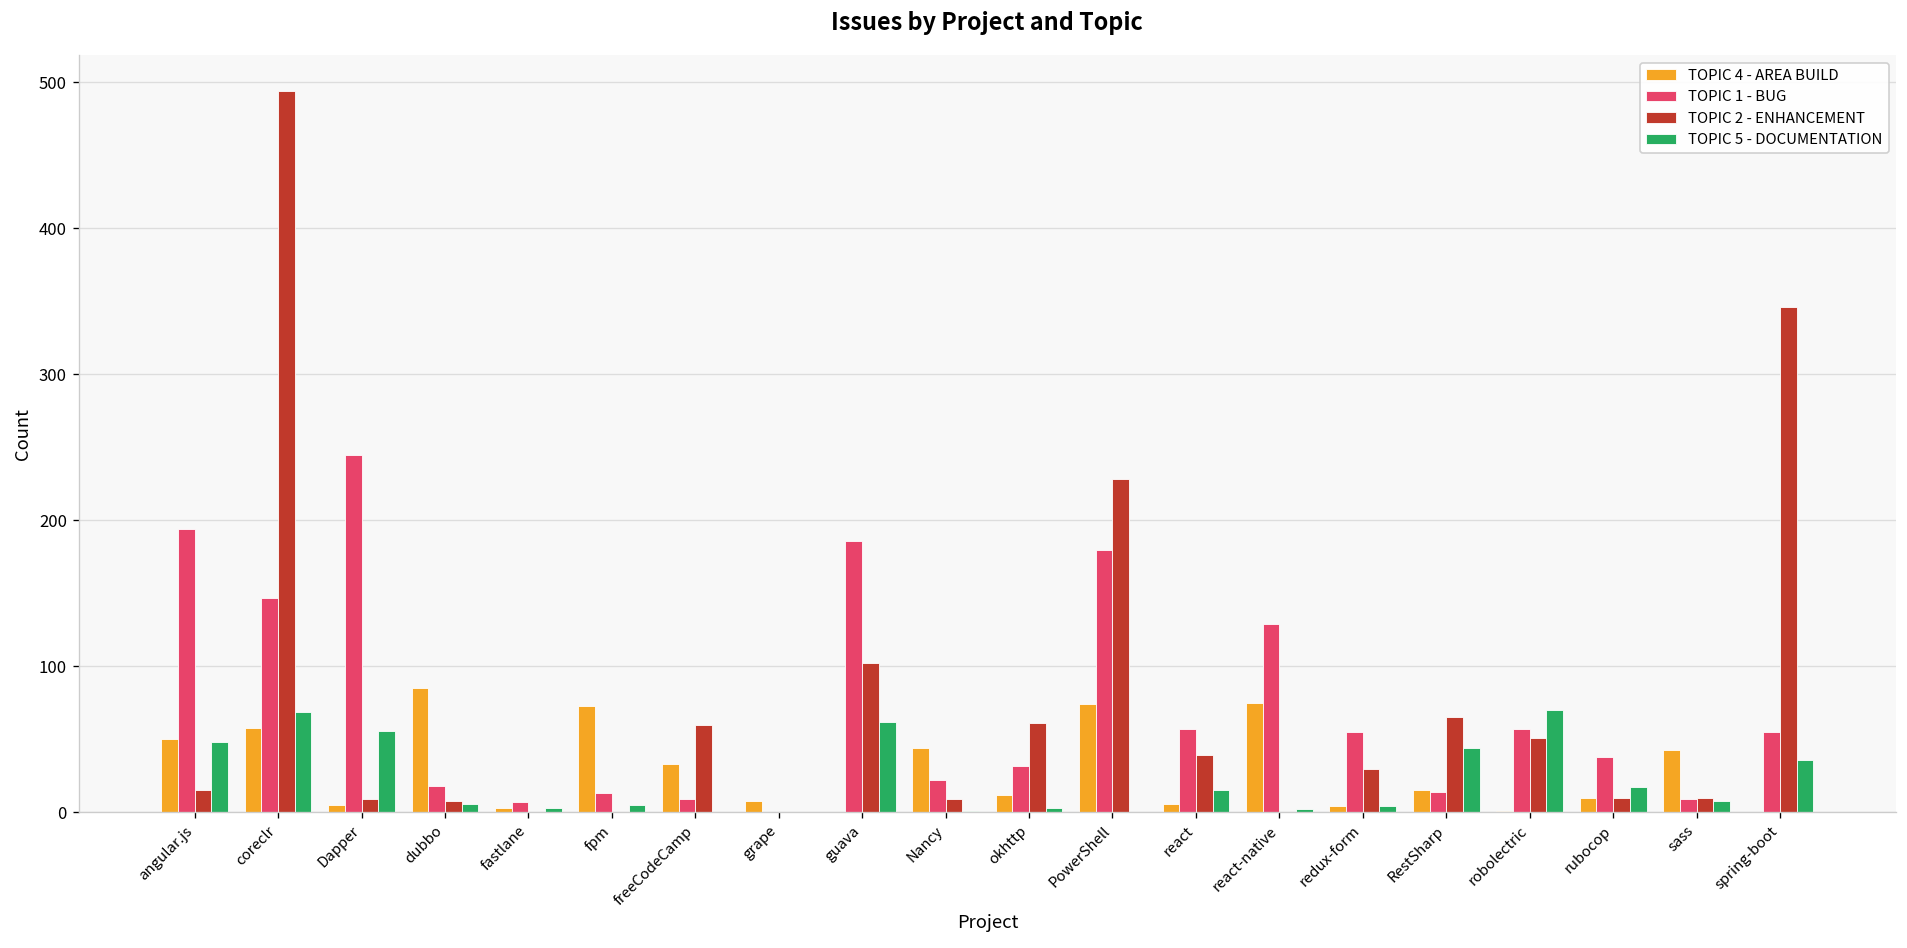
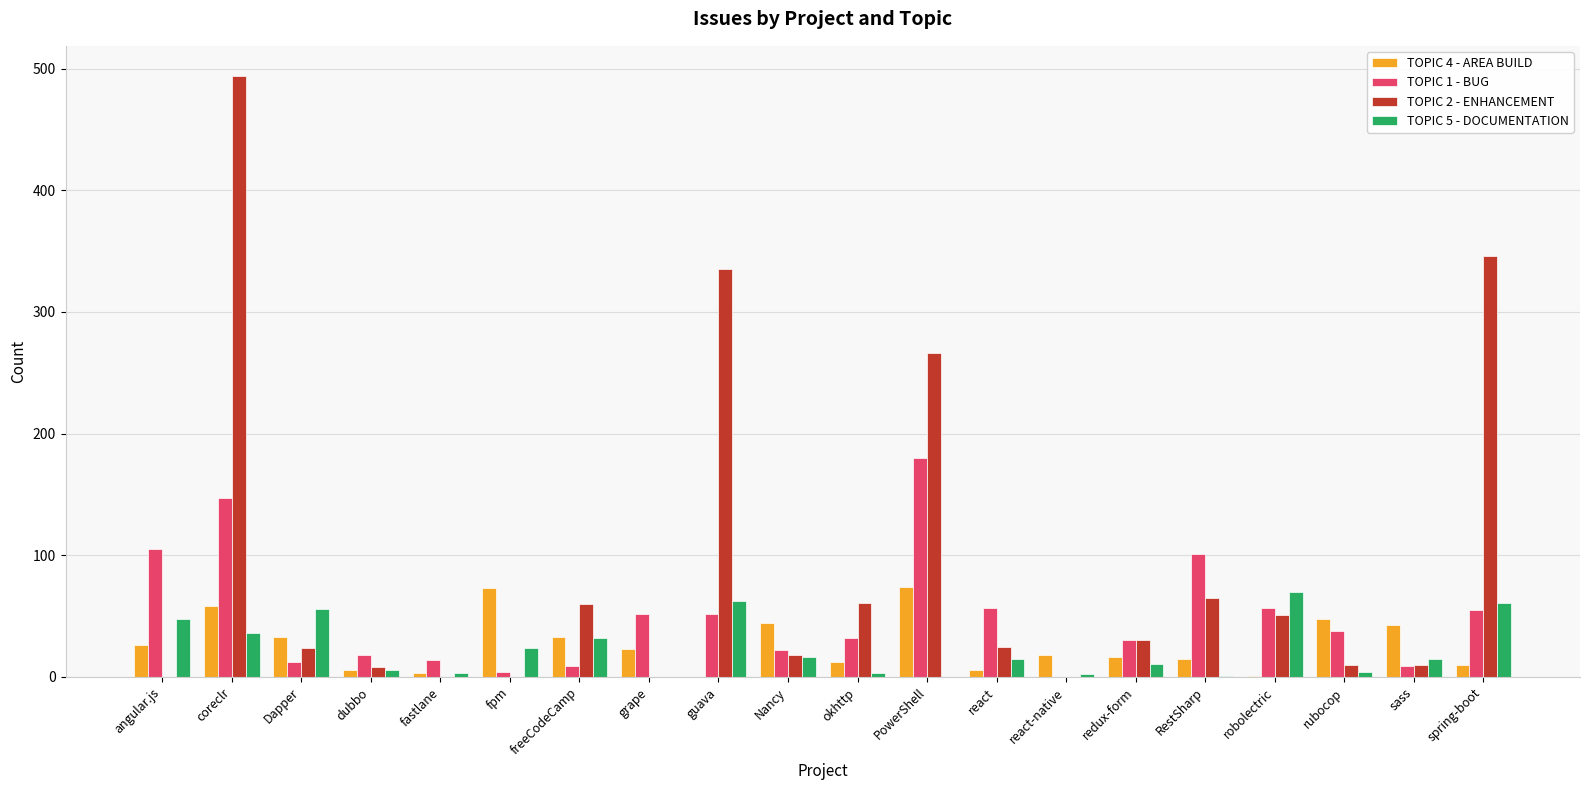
  {
    "TOPIC 4 - AREA BUILD": {
-     "angular.js": 50,
+     "angular.js": 26,
      "coreclr": 58,
-     "Dapper": 5,
-     "dubbo": 85,
+     "Dapper": 33,
+     "dubbo": 6,
      "fastlane": 3,
      "fpm": 73,
      "freeCodeCamp": 33,
-     "grape": 8,
+     "grape": 23,
      "guava": 0,
      "Nancy": 44,
      "okhttp": 12,
      "PowerShell": 74,
      "react": 6,
-     "react-native": 75,
-     "redux-form": 4,
+     "react-native": 18,
+     "redux-form": 16,
      "RestSharp": 15,
-     "rubocop": 10,
+     "rubocop": 48,
      "sass": 43,
-     "spring-boot": 0
+     "spring-boot": 10
    },
    "TOPIC 1 - BUG": {
-     "angular.js": 194,
+     "angular.js": 105,
      "coreclr": 147,
-     "Dapper": 245,
+     "Dapper": 12,
      "dubbo": 18,
-     "fastlane": 7,
-     "fpm": 13,
+     "fastlane": 14,
+     "fpm": 4,
      "freeCodeCamp": 9,
-     "grape": 0,
-     "guava": 186,
+     "grape": 52,
+     "guava": 52,
      "Nancy": 22,
      "okhttp": 32,
      "PowerShell": 180,
      "react": 57,
-     "react-native": 129,
-     "redux-form": 55,
-     "RestSharp": 14,
+     "react-native": 0,
+     "redux-form": 30,
+     "RestSharp": 101,
      "robolectric": 57,
      "rubocop": 38,
      "sass": 9,
      "spring-boot": 55
    },
    "TOPIC 2 - ENHANCEMENT": {
-     "angular.js": 15,
+     "angular.js": 0,
      "coreclr": 494,
-     "Dapper": 9,
+     "Dapper": 24,
      "dubbo": 8,
      "fastlane": 0,
      "fpm": 0,
      "freeCodeCamp": 60,
      "grape": 0,
-     "guava": 102,
-     "Nancy": 9,
+     "guava": 335,
+     "Nancy": 18,
      "okhttp": 61,
-     "PowerShell": 228,
-     "react": 39,
+     "PowerShell": 266,
+     "react": 25,
      "react-native": 0,
      "redux-form": 30,
      "RestSharp": 65,
      "robolectric": 51,
      "rubocop": 10,
      "sass": 10,
      "spring-boot": 346
    },
    "TOPIC 5 - DOCUMENTATION": {
      "angular.js": 48,
-     "coreclr": 69,
+     "coreclr": 36,
      "Dapper": 56,
      "dubbo": 6,
      "fastlane": 3,
-     "fpm": 5,
-     "freeCodeCamp": 0,
+     "fpm": 24,
+     "freeCodeCamp": 32,
      "grape": 0,
      "guava": 62,
-     "Nancy": 1,
+     "Nancy": 16,
      "okhttp": 3,
      "PowerShell": 0,
      "react": 15,
-     "redux-form": 4,
-     "RestSharp": 44,
+     "redux-form": 11,
+     "RestSharp": 1,
      "robolectric": 70,
-     "rubocop": 17,
-     "sass": 8,
-     "spring-boot": 36
+     "rubocop": 4,
+     "sass": 15,
+     "spring-boot": 61
    }
  }
